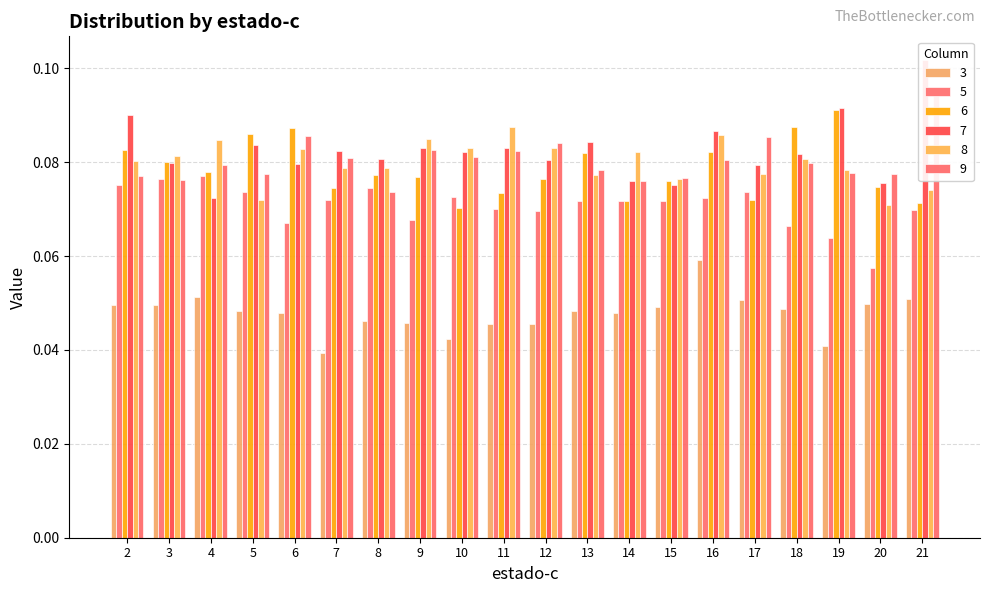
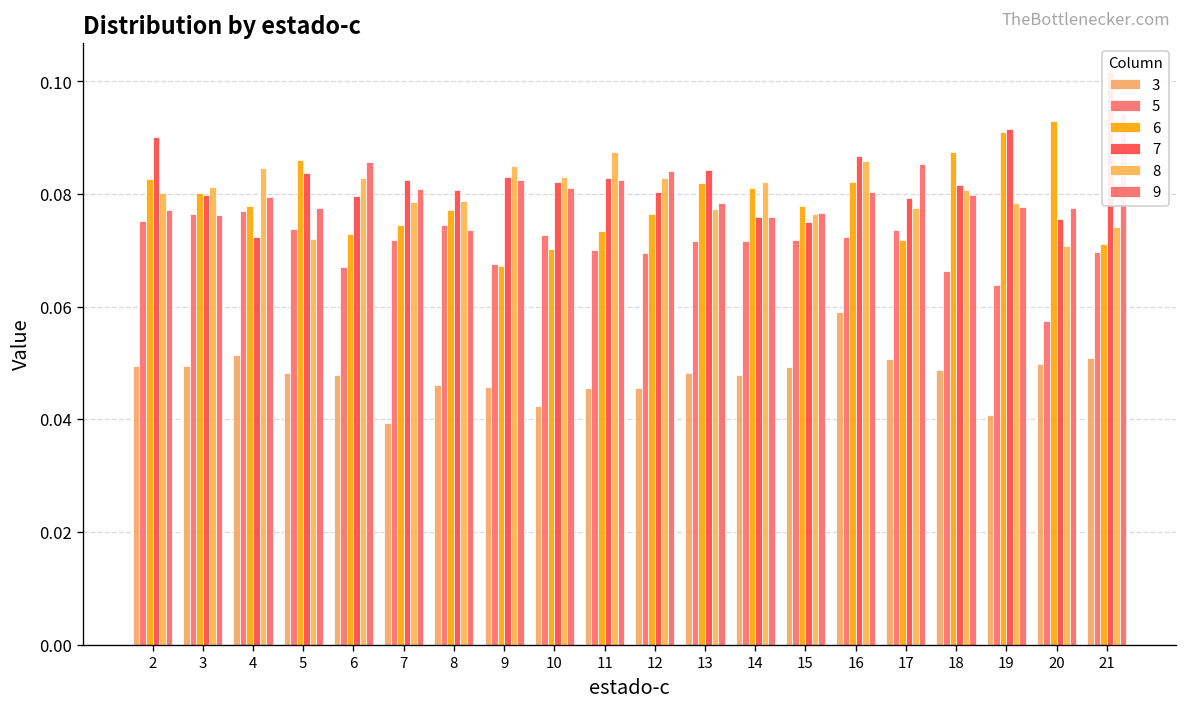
  {
    "6": {
      "2": 0.083,
      "3": 0.080,
      "4": 0.078,
      "5": 0.086,
-     "6": 0.087,
+     "6": 0.073,
      "7": 0.075,
      "8": 0.077,
-     "9": 0.077,
+     "9": 0.067,
      "10": 0.070,
      "11": 0.073,
      "12": 0.076,
      "13": 0.082,
-     "14": 0.072,
-     "15": 0.076,
+     "14": 0.081,
+     "15": 0.078,
      "16": 0.082,
      "17": 0.072,
      "18": 0.087,
      "19": 0.091,
-     "20": 0.075,
+     "20": 0.093,
      "21": 0.071
    }
  }
